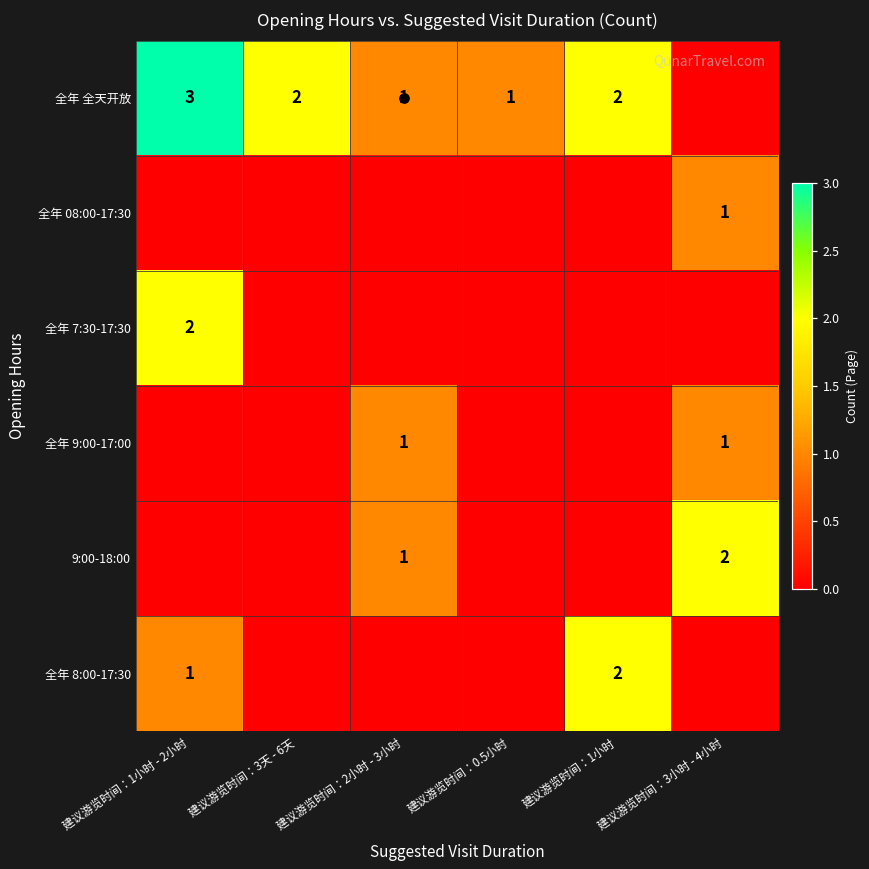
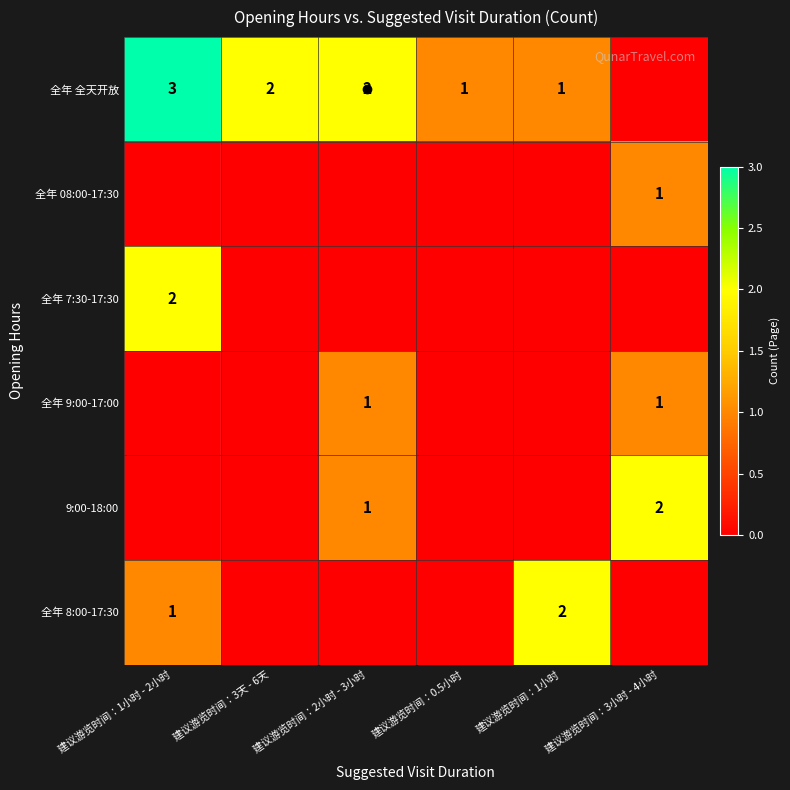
  {
    "全年 全天开放": {
      "建议游览时间：1小时 - 2小时": 3,
      "建议游览时间：3天 - 6天": 2,
-     "建议游览时间：2小时 - 3小时": 1,
+     "建议游览时间：2小时 - 3小时": 2,
      "建议游览时间：0.5小时": 1,
-     "建议游览时间：1小时": 2
+     "建议游览时间：1小时": 1
    },
    "全年 08:00-17:30": {
      "建议游览时间：3小时 - 4小时": 1
    },
    "全年 7:30-17:30": {
      "建议游览时间：1小时 - 2小时": 2
    },
    "全年 9:00-17:00": {
      "建议游览时间：2小时 - 3小时": 1,
      "建议游览时间：3小时 - 4小时": 1
    },
    "9:00-18:00": {
      "建议游览时间：2小时 - 3小时": 1,
      "建议游览时间：3小时 - 4小时": 2
    },
    "全年 8:00-17:30": {
      "建议游览时间：1小时 - 2小时": 1,
      "建议游览时间：1小时": 2
    }
  }
